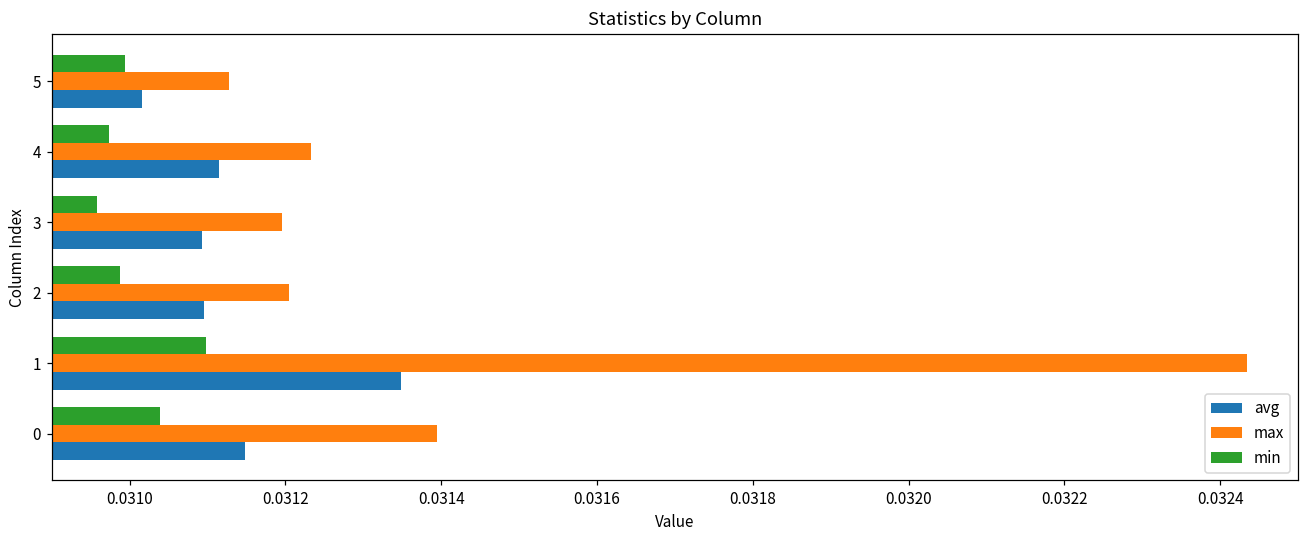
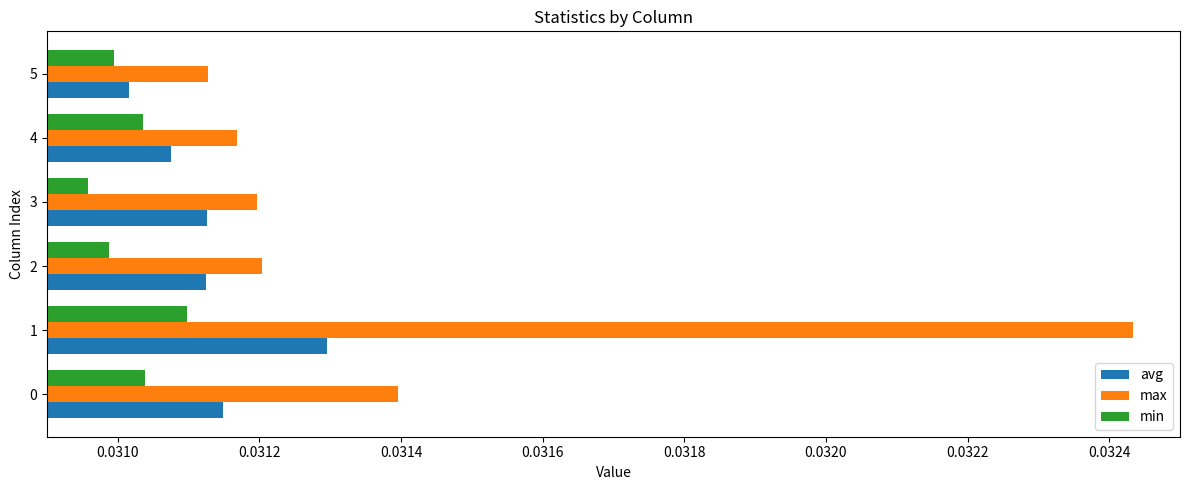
  {
    "avg": {
      "5": 0.03102,
-     "4": 0.03112,
-     "3": 0.03109,
-     "2": 0.03110,
-     "1": 0.03135,
+     "4": 0.03108,
+     "3": 0.03113,
+     "2": 0.03112,
+     "1": 0.03130,
      "0": 0.03115
    },
    "max": {
      "5": 0.03113,
-     "4": 0.03123,
+     "4": 0.03117,
      "3": 0.03120,
      "2": 0.03120,
      "1": 0.03243,
      "0": 0.03140
    },
    "min": {
      "5": 0.03099,
-     "4": 0.03097,
+     "4": 0.03104,
      "3": 0.03096,
      "2": 0.03099,
      "1": 0.03110,
      "0": 0.03104
    }
  }
